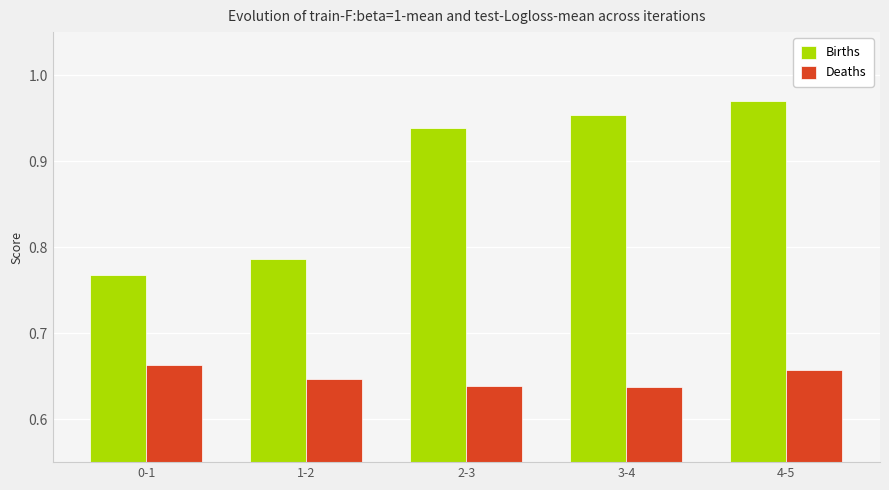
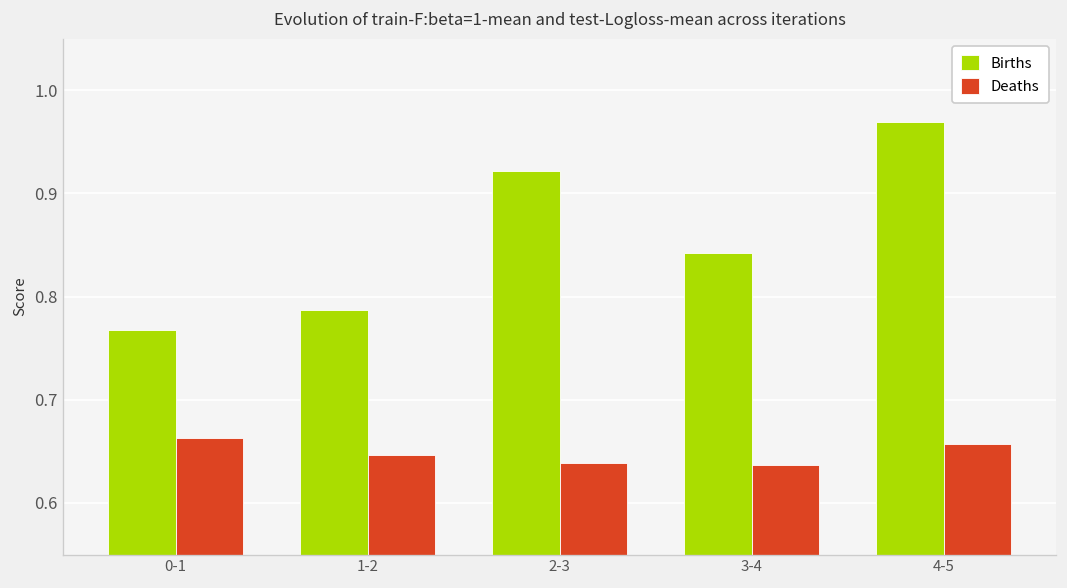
  {
    "Births": {
      "0-1": 0.77,
      "1-2": 0.79,
-     "2-3": 0.94,
-     "3-4": 0.95,
+     "2-3": 0.92,
+     "3-4": 0.84,
      "4-5": 0.97
    },
    "Deaths": {
      "0-1": 0.66,
      "1-2": 0.65,
      "2-3": 0.64,
      "3-4": 0.64,
      "4-5": 0.66
    }
  }
